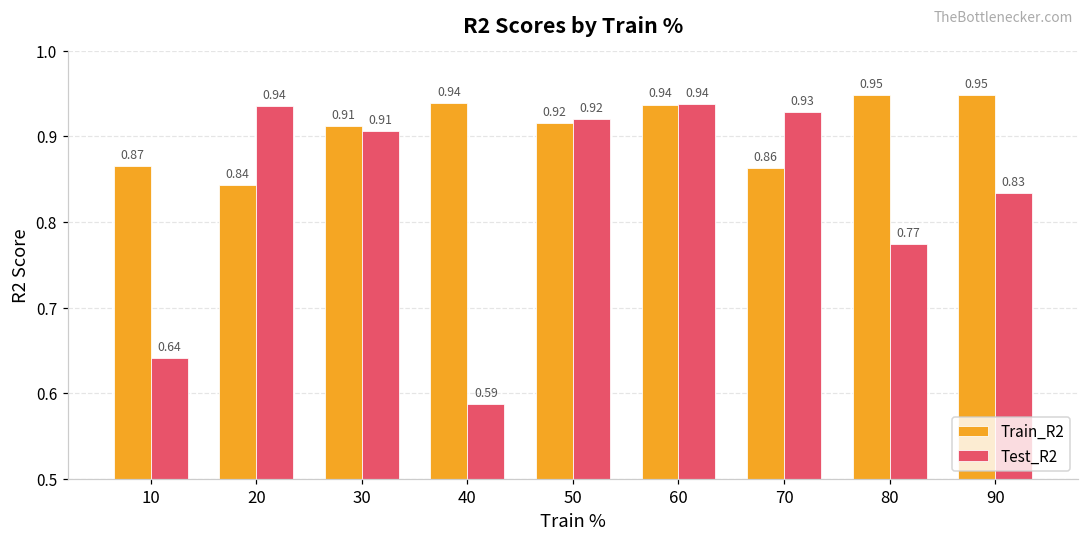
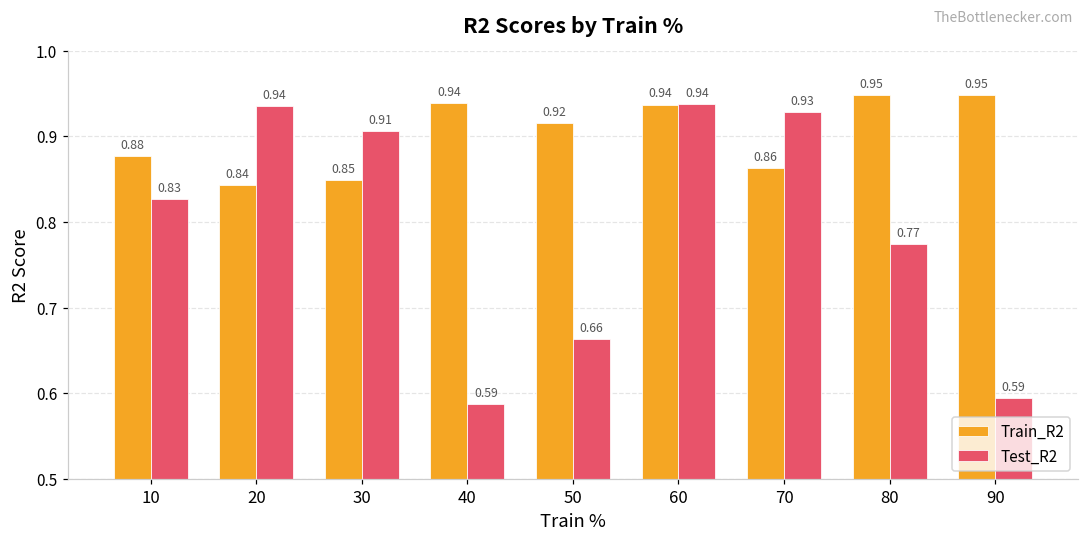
  {
    "Train_R2": {
-     "10": 0.87,
+     "10": 0.88,
      "20": 0.84,
-     "30": 0.91,
+     "30": 0.85,
      "40": 0.94,
      "50": 0.92,
      "60": 0.94,
      "70": 0.86,
      "80": 0.95,
      "90": 0.95
    },
    "Test_R2": {
-     "10": 0.64,
+     "10": 0.83,
      "20": 0.94,
      "30": 0.91,
      "40": 0.59,
-     "50": 0.92,
+     "50": 0.66,
      "60": 0.94,
      "70": 0.93,
      "80": 0.77,
-     "90": 0.83
+     "90": 0.59
    }
  }
